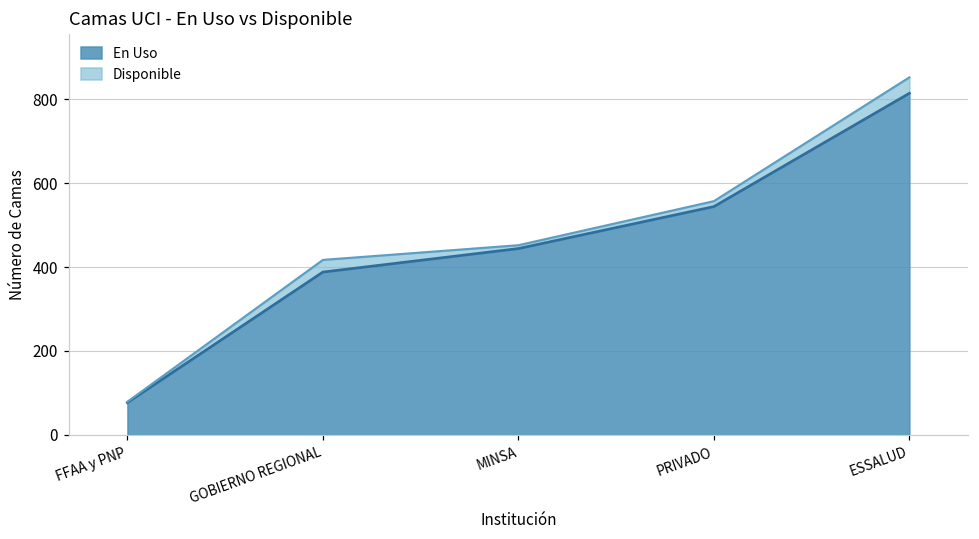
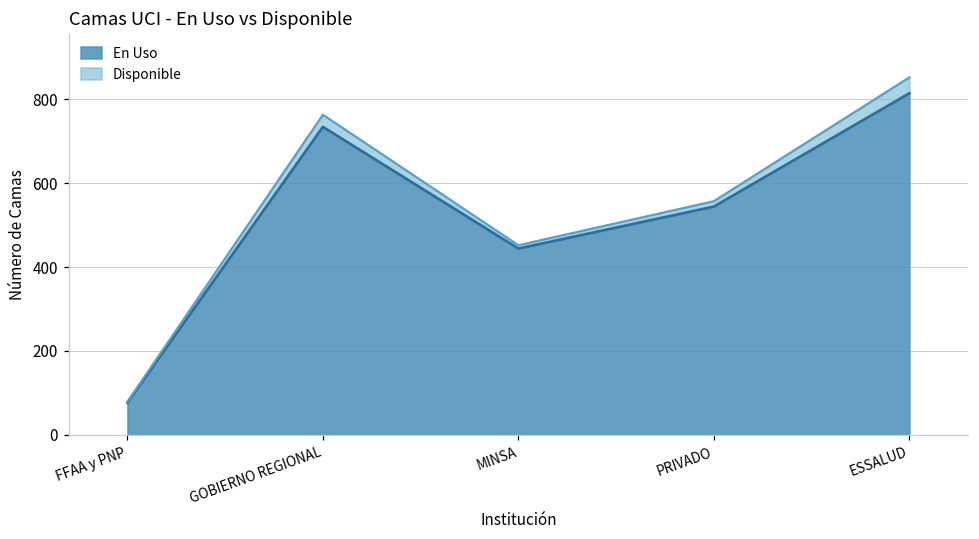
  {
    "En Uso": {
-     "GOBIERNO REGIONAL": 390,
+     "GOBIERNO REGIONAL": 730,
      "MINSA": 440,
      "PRIVADO": 540,
      "ESSALUD": 810
    },
    "Disponible": {
      "GOBIERNO REGIONAL": 30,
      "MINSA": 10,
      "PRIVADO": 10,
      "ESSALUD": 40
    }
  }
